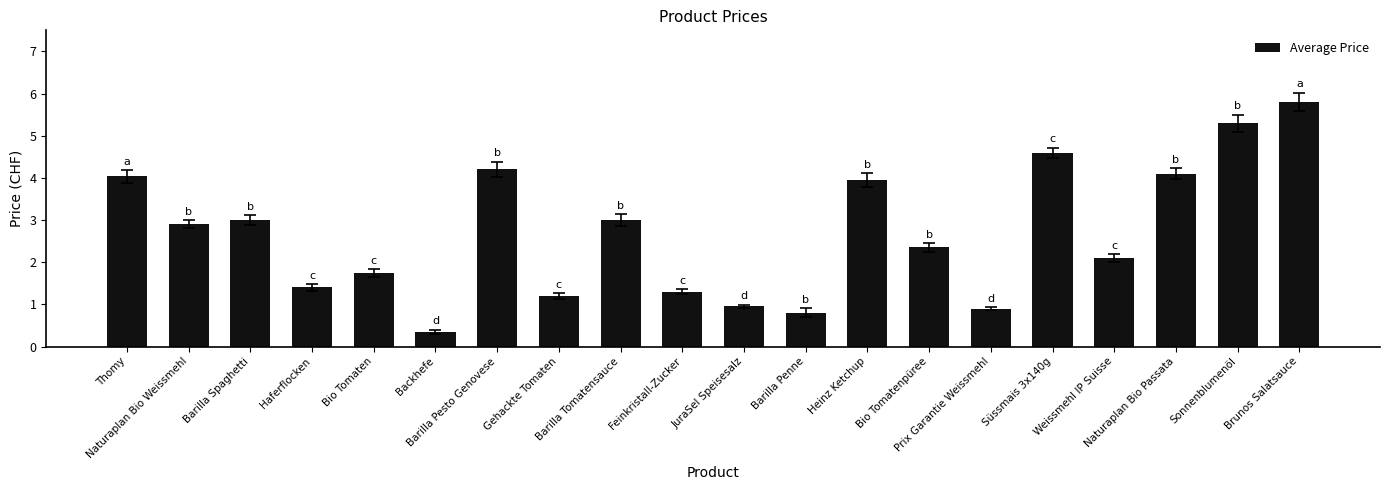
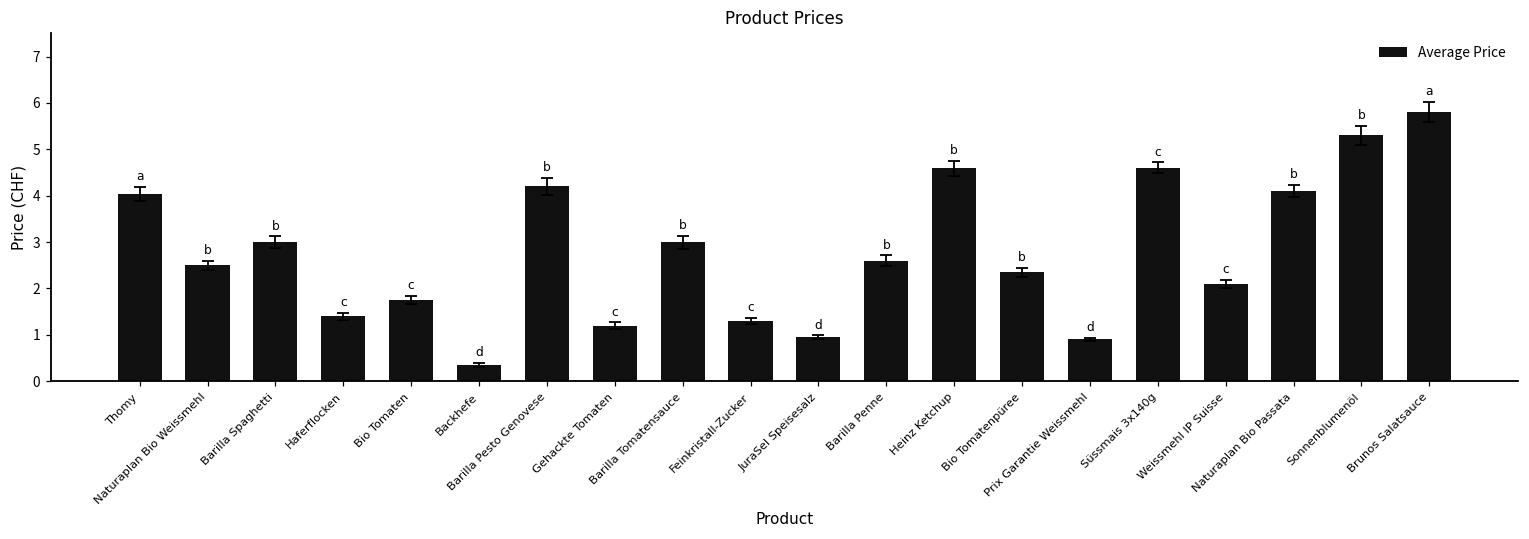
  {
    "Average Price": {
      "Thomy": 4.0,
-     "Naturaplan Bio Weissmehl": 2.9,
+     "Naturaplan Bio Weissmehl": 2.5,
      "Barilla Spaghetti": 3.0,
      "Haferflocken": 1.4,
      "Bio Tomaten": 1.8,
      "Backhefe": 0.4,
      "Barilla Pesto Genovese": 4.2,
      "Gehackte Tomaten": 1.2,
      "Barilla Tomatensauce": 3.0,
      "Feinkristall-Zucker": 1.3,
      "JuraSel Speisesalz": 1.0,
-     "Barilla Penne": 0.8,
-     "Heinz Ketchup": 4.0,
+     "Barilla Penne": 2.6,
+     "Heinz Ketchup": 4.6,
      "Bio Tomatenpüree": 2.4,
      "Prix Garantie Weissmehl": 0.9,
      "Süssmais 3x140g": 4.6,
      "Weissmehl IP Suisse": 2.1,
      "Naturaplan Bio Passata": 4.1,
      "Sonnenblumenöl": 5.3,
      "Brunos Salatsauce": 5.8
    }
  }
